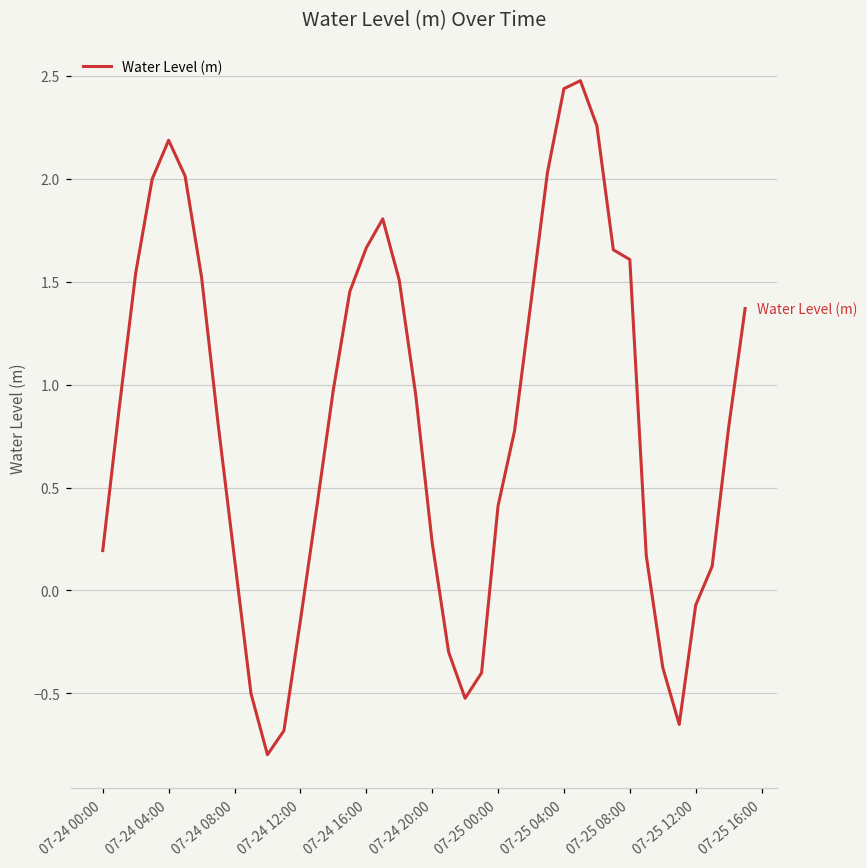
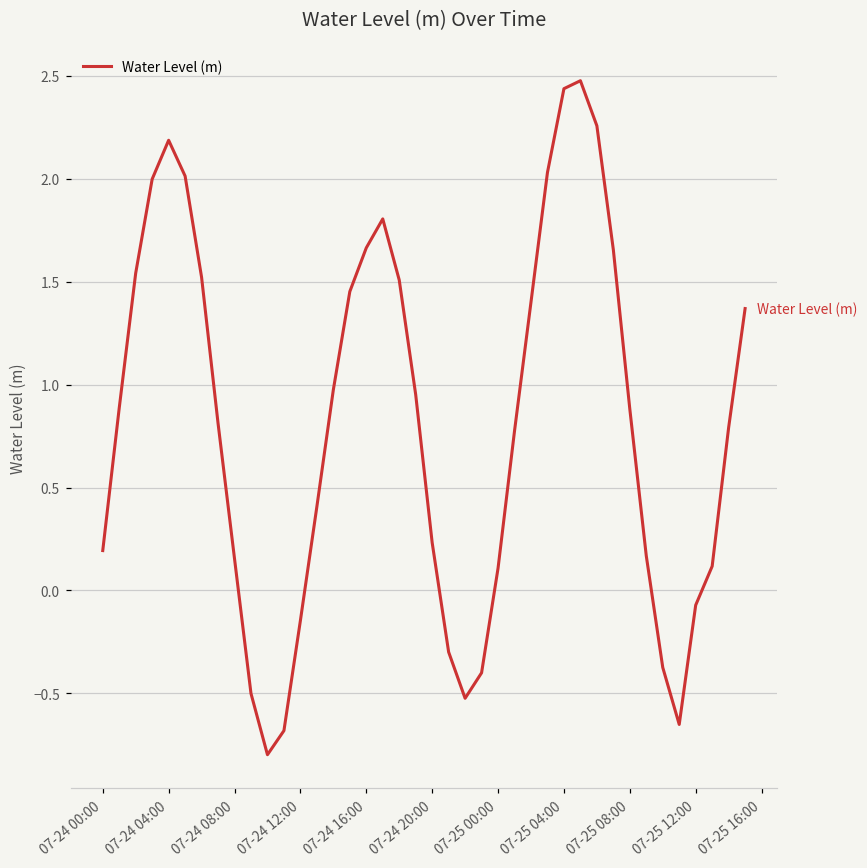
  {
    "07-24 00:00": 0.19,
    "07-24 04:00": 2.19,
    "07-24 08:00": 0.15,
    "07-24 12:00": -0.15,
    "07-24 16:00": 1.66,
    "07-24 20:00": 0.23,
-   "07-25 00:00": 0.41,
+   "07-25 00:00": 0.11,
    "07-25 04:00": 2.44,
-   "07-25 08:00": 1.61,
+   "07-25 08:00": 0.88,
    "07-25 12:00": -0.07
  }
